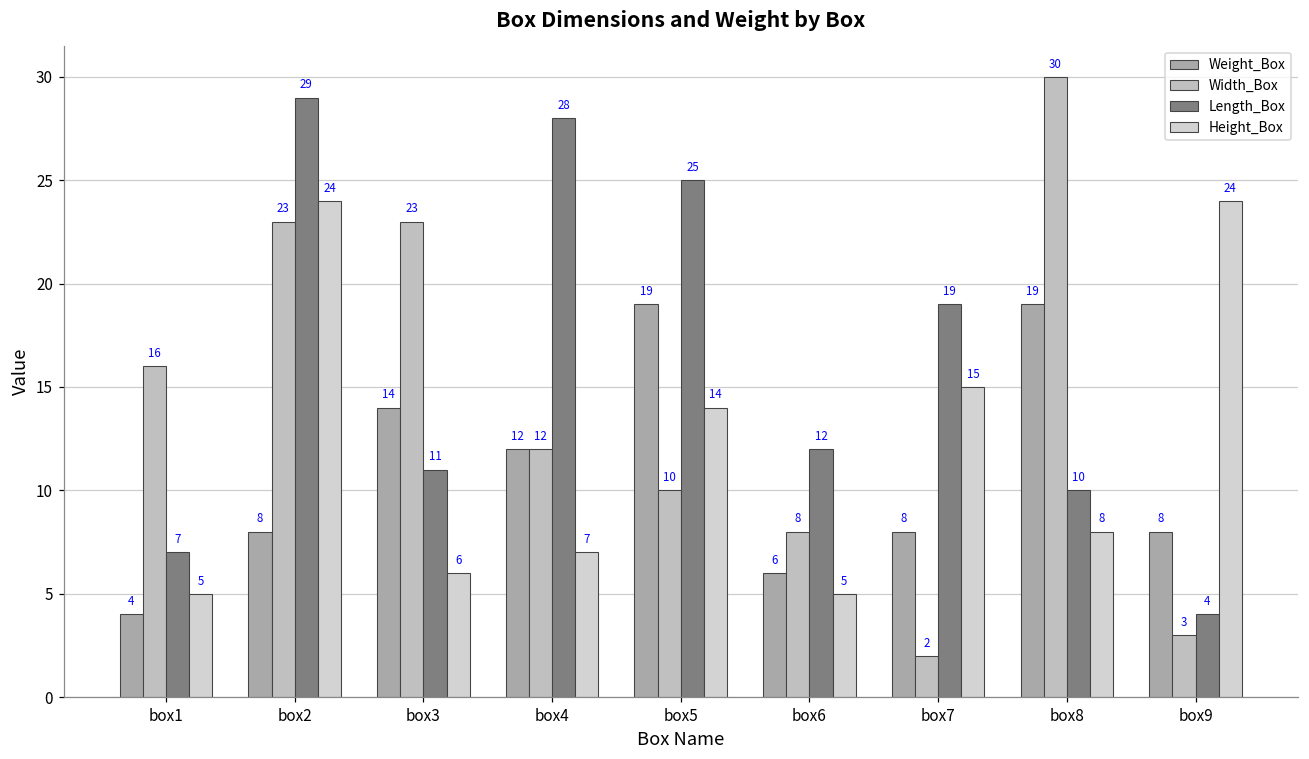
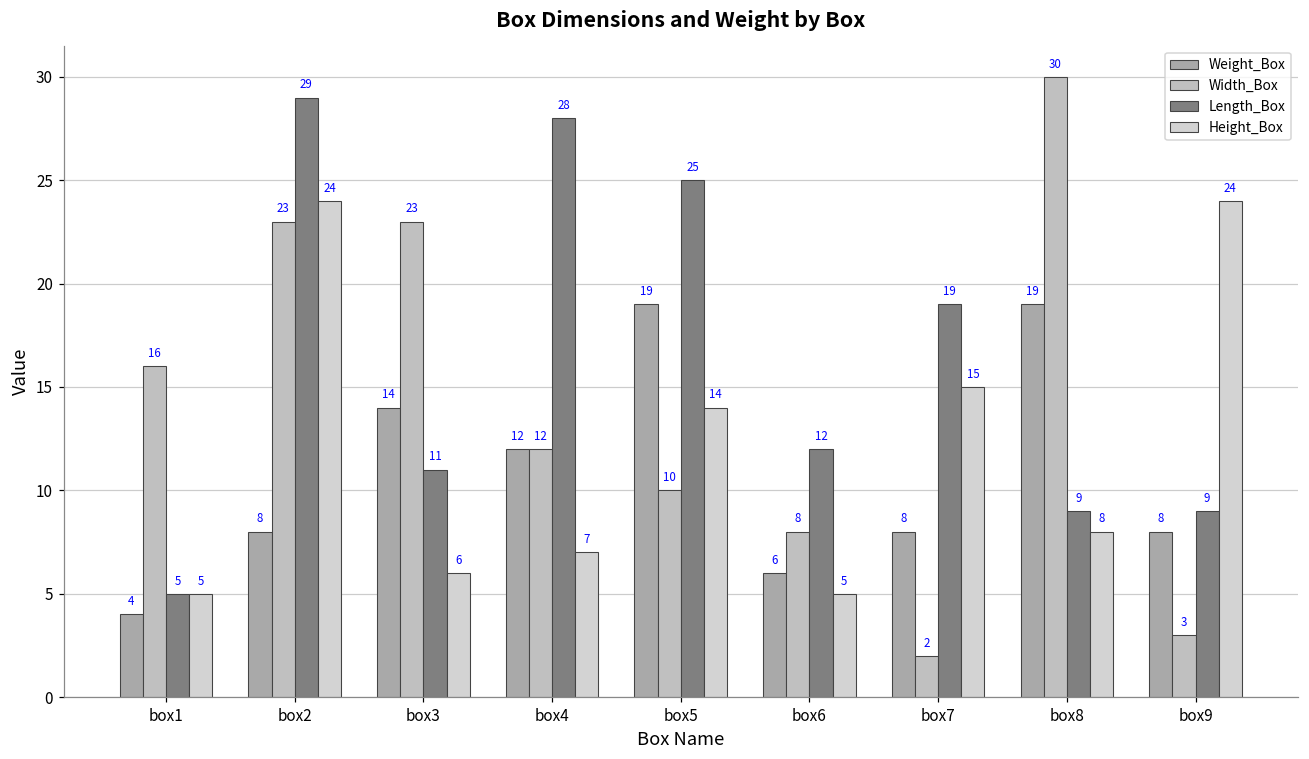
  {
    "Length_Box": {
-     "box1": 7,
+     "box1": 5,
      "box2": 29,
      "box3": 11,
      "box4": 28,
      "box5": 25,
      "box6": 12,
      "box7": 19,
-     "box8": 10,
-     "box9": 4
+     "box8": 9,
+     "box9": 9
    }
  }
